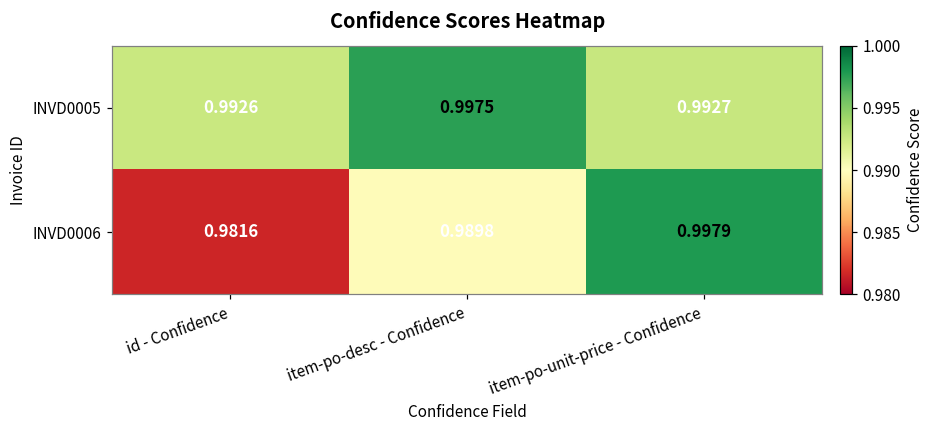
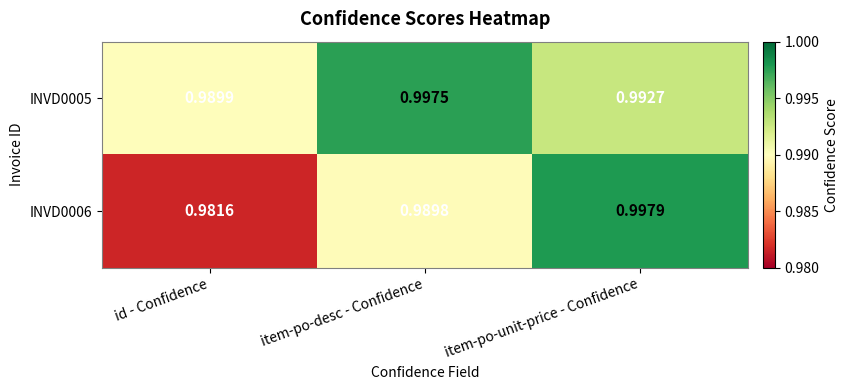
  {
    "INVD0005": {
-     "id - Confidence": 0.9926,
+     "id - Confidence": 0.9899,
      "item-po-desc - Confidence": 0.9975,
      "item-po-unit-price - Confidence": 0.9927
    },
    "INVD0006": {
      "id - Confidence": 0.9816,
      "item-po-desc - Confidence": 0.9898,
      "item-po-unit-price - Confidence": 0.9979
    }
  }
